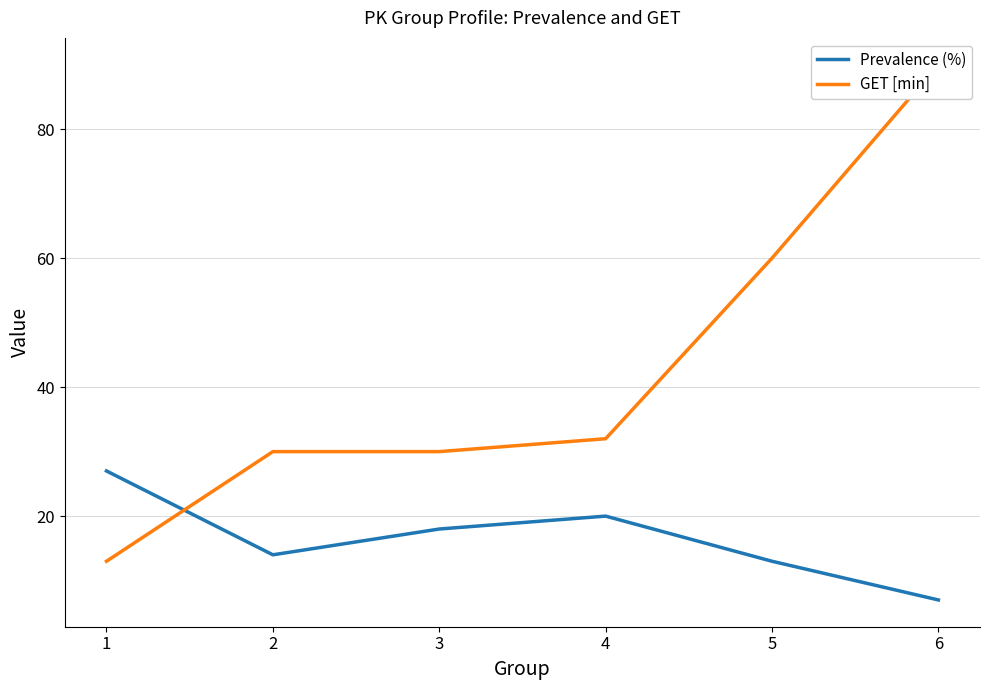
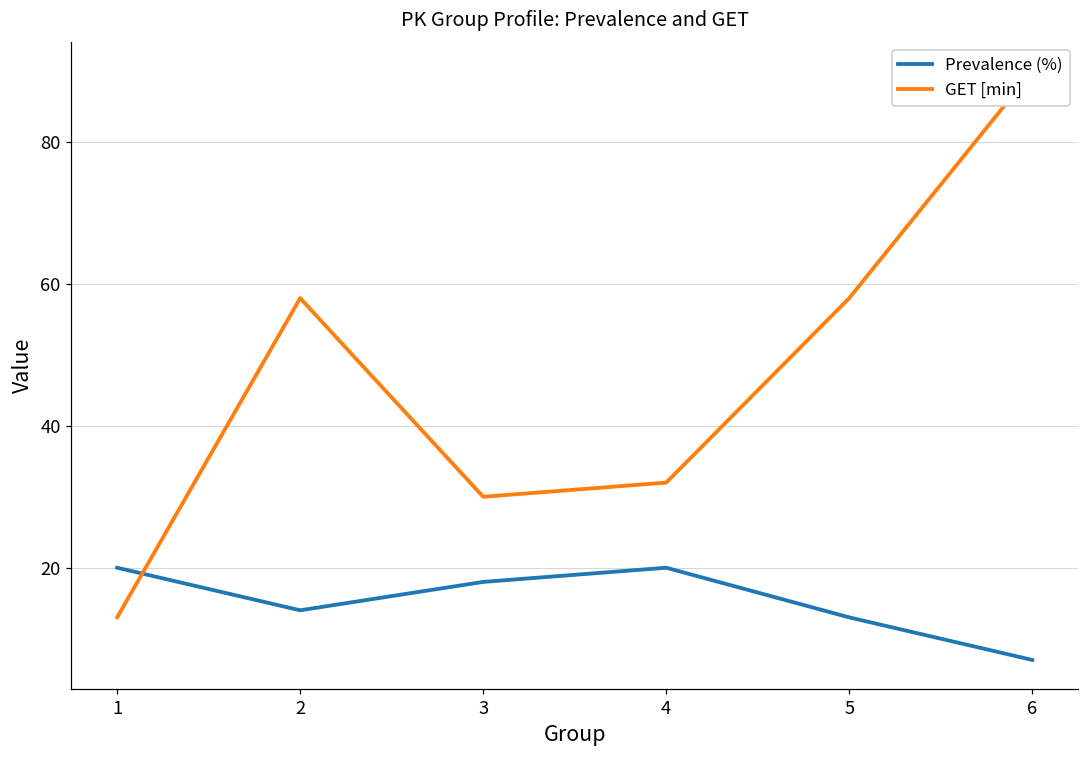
  {
    "Prevalence (%)": {
-     "1": 27,
+     "1": 20,
      "2": 14,
      "3": 18,
      "4": 20,
      "5": 13,
      "6": 7
    },
    "GET [min]": {
      "1": 13,
-     "2": 30,
+     "2": 58,
      "3": 30,
      "4": 32,
-     "5": 60
+     "5": 58
    }
  }
